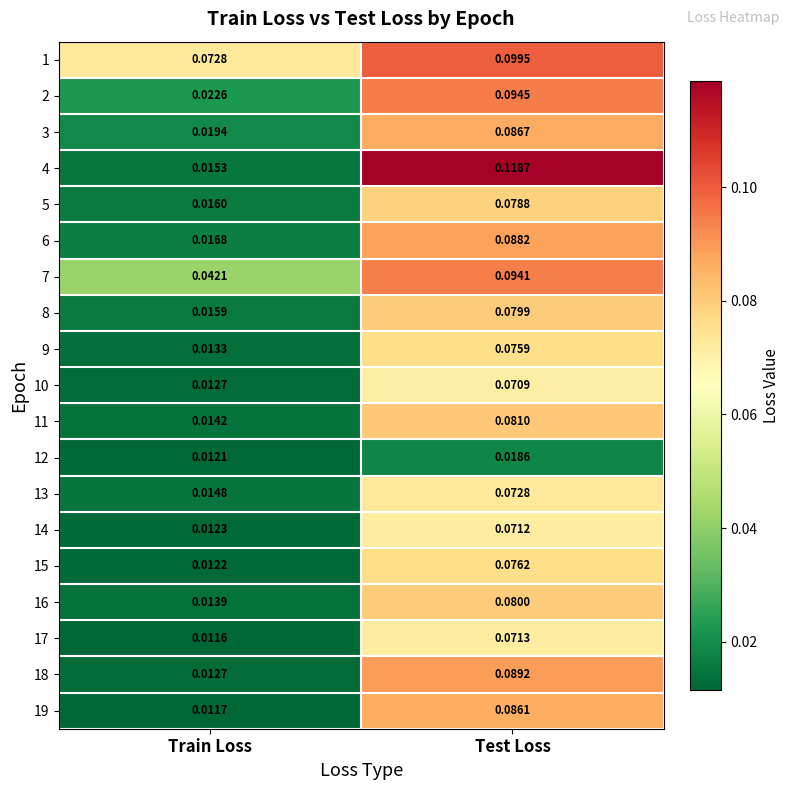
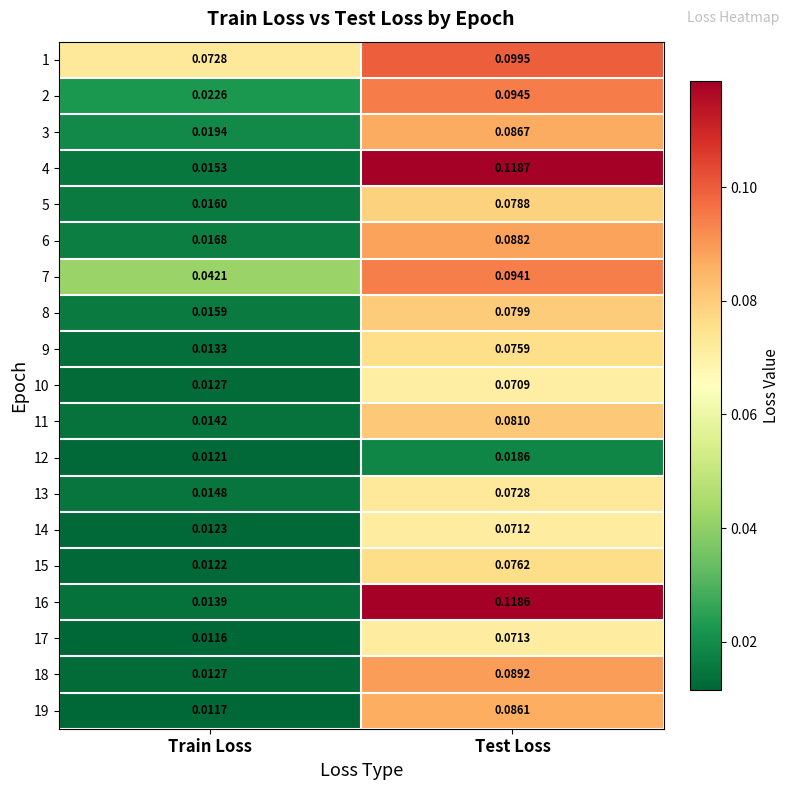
  {
    "1": {
      "Train Loss": 0.0728,
      "Test Loss": 0.0995
    },
    "2": {
      "Train Loss": 0.0226,
      "Test Loss": 0.0945
    },
    "3": {
      "Train Loss": 0.0194,
      "Test Loss": 0.0867
    },
    "4": {
      "Train Loss": 0.0153,
      "Test Loss": 0.1187
    },
    "5": {
      "Train Loss": 0.0160,
      "Test Loss": 0.0788
    },
    "6": {
      "Train Loss": 0.0168,
      "Test Loss": 0.0882
    },
    "7": {
      "Train Loss": 0.0421,
      "Test Loss": 0.0941
    },
    "8": {
      "Train Loss": 0.0159,
      "Test Loss": 0.0799
    },
    "9": {
      "Train Loss": 0.0133,
      "Test Loss": 0.0759
    },
    "10": {
      "Train Loss": 0.0127,
      "Test Loss": 0.0709
    },
    "11": {
      "Train Loss": 0.0142,
      "Test Loss": 0.0810
    },
    "12": {
      "Train Loss": 0.0121,
      "Test Loss": 0.0186
    },
    "13": {
      "Train Loss": 0.0148,
      "Test Loss": 0.0728
    },
    "14": {
      "Train Loss": 0.0123,
      "Test Loss": 0.0712
    },
    "15": {
      "Train Loss": 0.0122,
      "Test Loss": 0.0762
    },
    "16": {
      "Train Loss": 0.0139,
-     "Test Loss": 0.0800
+     "Test Loss": 0.1186
    },
    "17": {
      "Train Loss": 0.0116,
      "Test Loss": 0.0713
    },
    "18": {
      "Train Loss": 0.0127,
      "Test Loss": 0.0892
    },
    "19": {
      "Train Loss": 0.0117,
      "Test Loss": 0.0861
    }
  }
